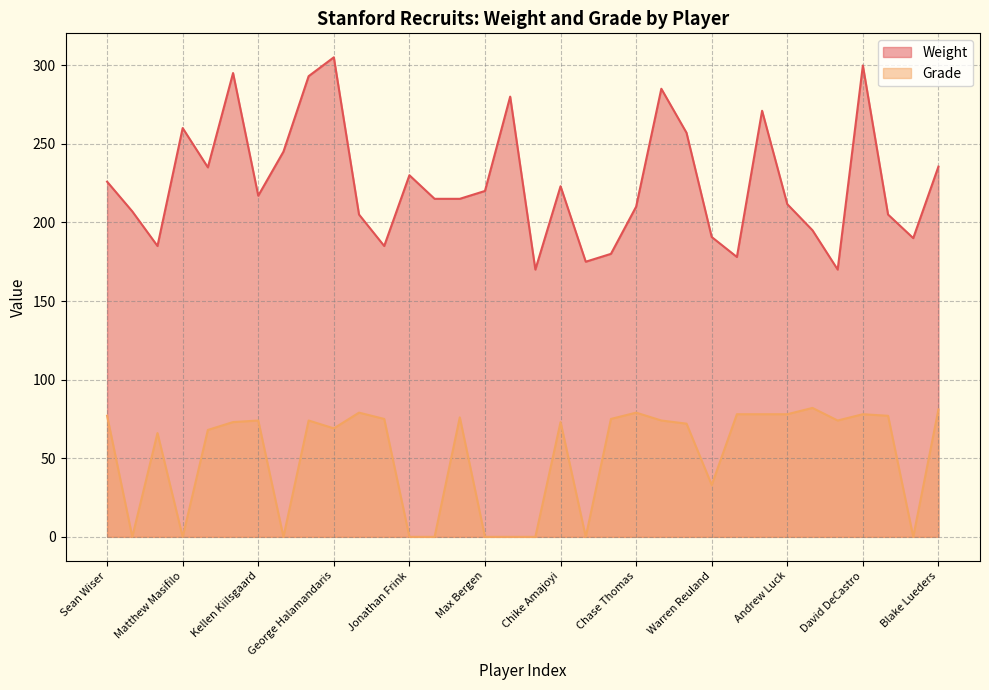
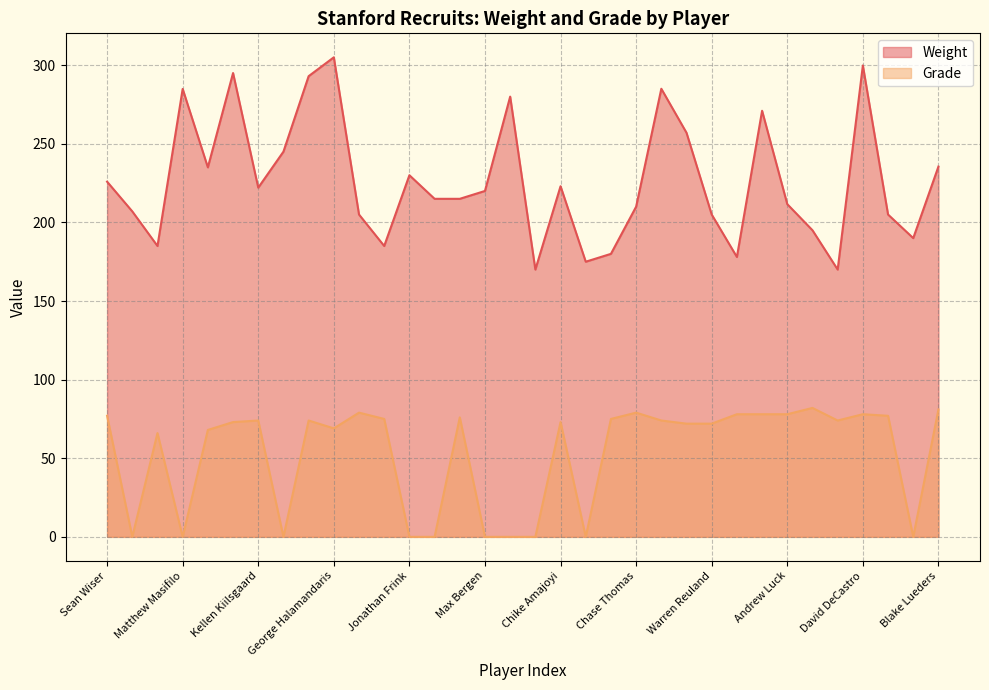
  {
    "Weight": {
      "Sean Wiser": 226,
-     "Matthew Masifilo": 260,
-     "Kellen Kiilsgaard": 217,
+     "Matthew Masifilo": 285,
+     "Kellen Kiilsgaard": 222,
      "George Halamandaris": 305,
      "Jonathan Frink": 230,
      "Max Bergen": 220,
      "Chike Amajoyi": 223,
      "Chase Thomas": 210,
-     "Warren Reuland": 191,
+     "Warren Reuland": 205,
      "Andrew Luck": 212,
      "David DeCastro": 300,
      "Blake Lueders": 236
    },
    "Grade": {
      "Sean Wiser": 77,
      "Matthew Masifilo": 0,
      "Kellen Kiilsgaard": 74,
      "George Halamandaris": 69,
      "Jonathan Frink": 0,
      "Max Bergen": 0,
      "Chike Amajoyi": 73,
      "Chase Thomas": 79,
-     "Warren Reuland": 33,
+     "Warren Reuland": 72,
      "Andrew Luck": 78,
      "David DeCastro": 78,
      "Blake Lueders": 81
    }
  }
